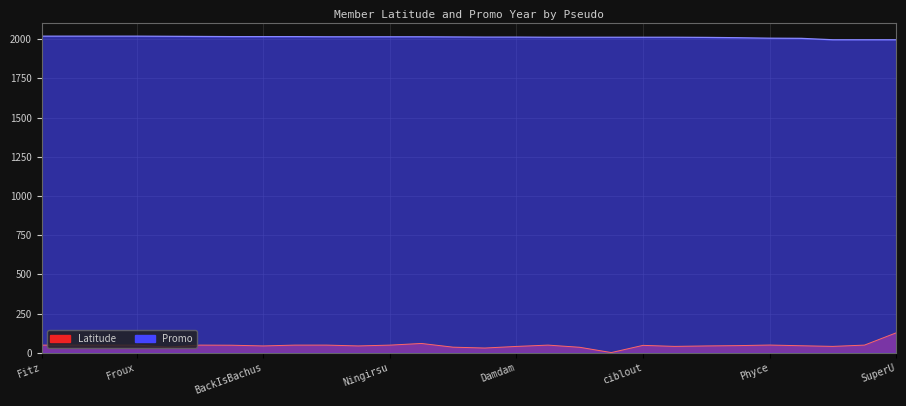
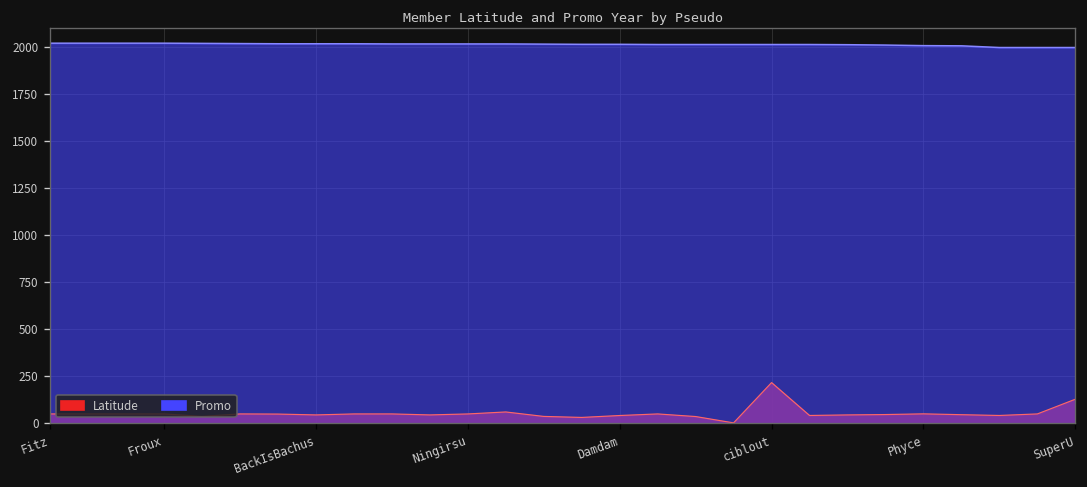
  {
    "Latitude": {
      "Fitz": 50,
      "BackIsBachus": 40,
      "Ningirsu": 50,
      "Damdam": 40,
-     "ciblout": 50,
+     "ciblout": 220,
      "Phyce": 50,
      "SuperU": 130
    },
    "Promo": {
      "Fitz": 2020,
      "Froux": 2020,
      "BackIsBachus": 2020,
      "Ningirsu": 2020,
      "Damdam": 2010,
      "ciblout": 2010,
      "Phyce": 2010,
      "SuperU": 2000
    }
  }
